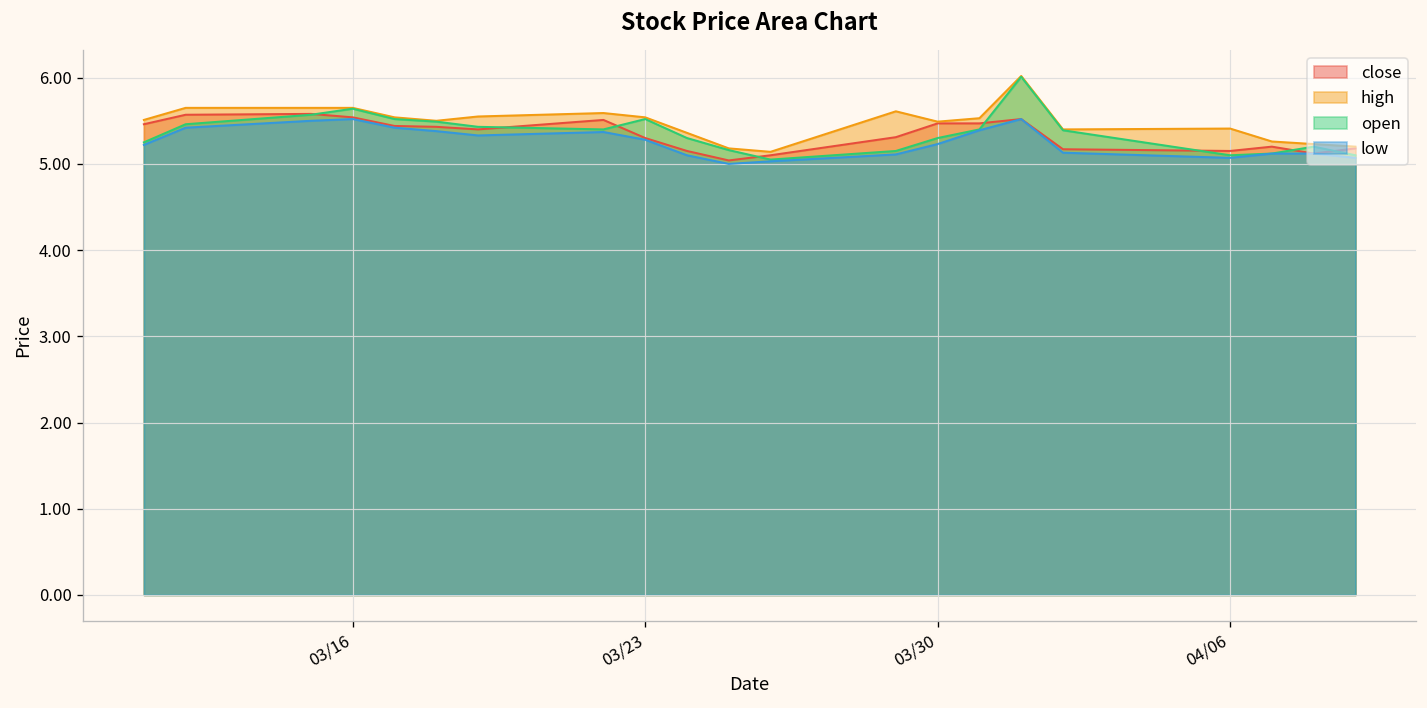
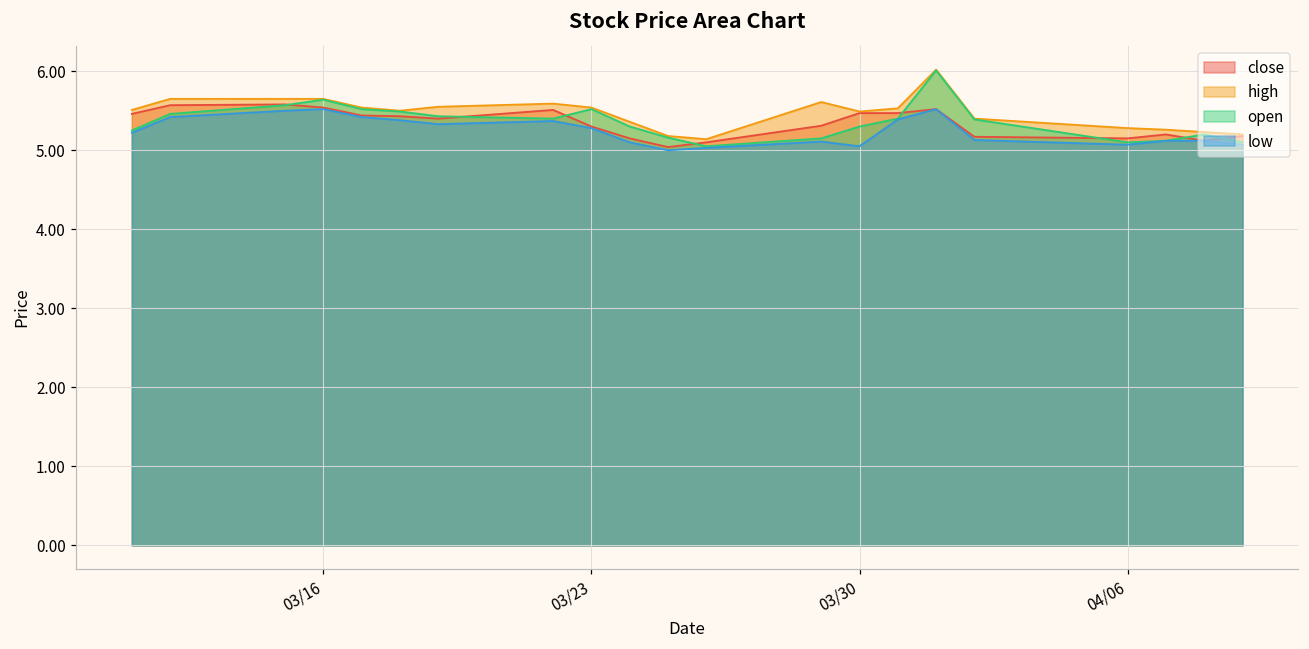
  {
    "close": {
      "04/06": 5.2
    },
    "high": {
-     "04/06": 5.4
+     "04/06": 5.3
    },
    "open": {
      "03/30": 5.3
    },
    "low": {
-     "03/30": 5.2
+     "03/30": 5.1
    }
  }
